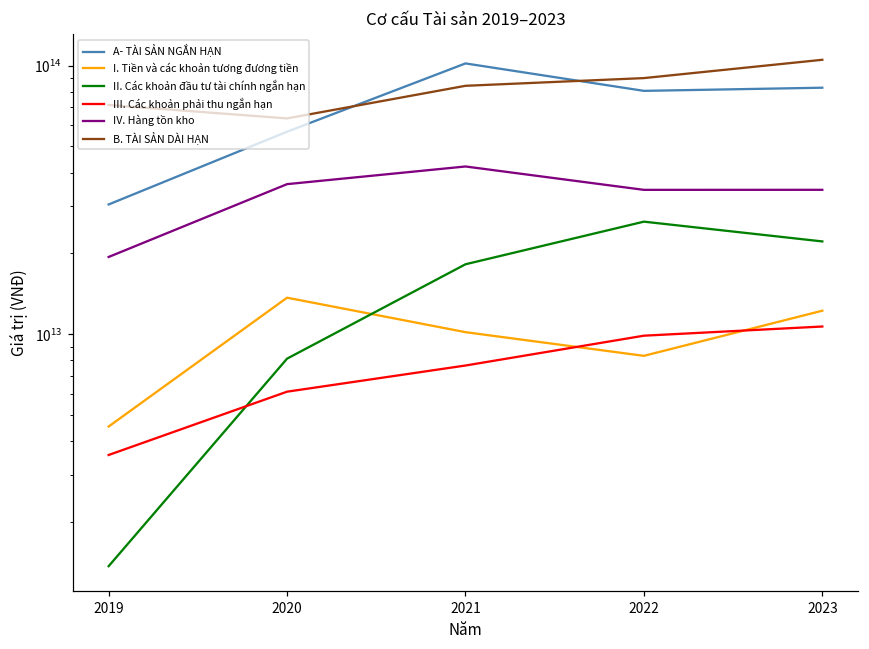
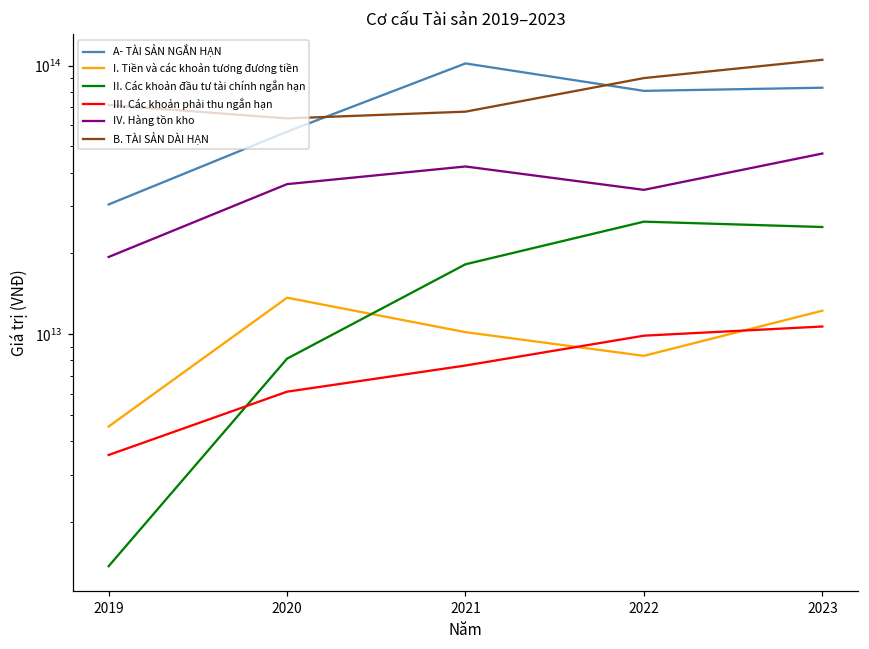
  {
    "A- TÀI SẢN NGẮN HẠN": {
      "2019": 30000000000000,
      "2021": 102000000000000,
      "2022": 81000000000000,
      "2023": 83000000000000
    },
    "I. Tiền và các khoản tương đương tiền": {
      "2019": 4500000000000,
      "2020": 14000000000000,
      "2021": 10200000000000,
      "2022": 8300000000000,
      "2023": 12000000000000
    },
    "II. Các khoản đầu tư tài chính ngắn hạn": {
      "2019": 1400000000000,
      "2020": 8100000000000,
      "2021": 18000000000000,
      "2022": 26000000000000,
-     "2023": 22000000000000
+     "2023": 25000000000000
    },
    "III. Các khoản phải thu ngắn hạn": {
      "2019": 3600000000000,
      "2020": 6100000000000,
      "2021": 7700000000000,
      "2022": 9900000000000,
      "2023": 11000000000000
    },
    "IV. Hàng tồn kho": {
      "2019": 19000000000000,
      "2020": 36000000000000,
      "2021": 42000000000000,
      "2022": 34000000000000,
-     "2023": 35000000000000
+     "2023": 47000000000000
    },
    "B. TÀI SẢN DÀI HẠN": {
-     "2021": 84000000000000,
+     "2021": 67000000000000,
      "2022": 90000000000000,
      "2023": 105000000000000
    }
  }
